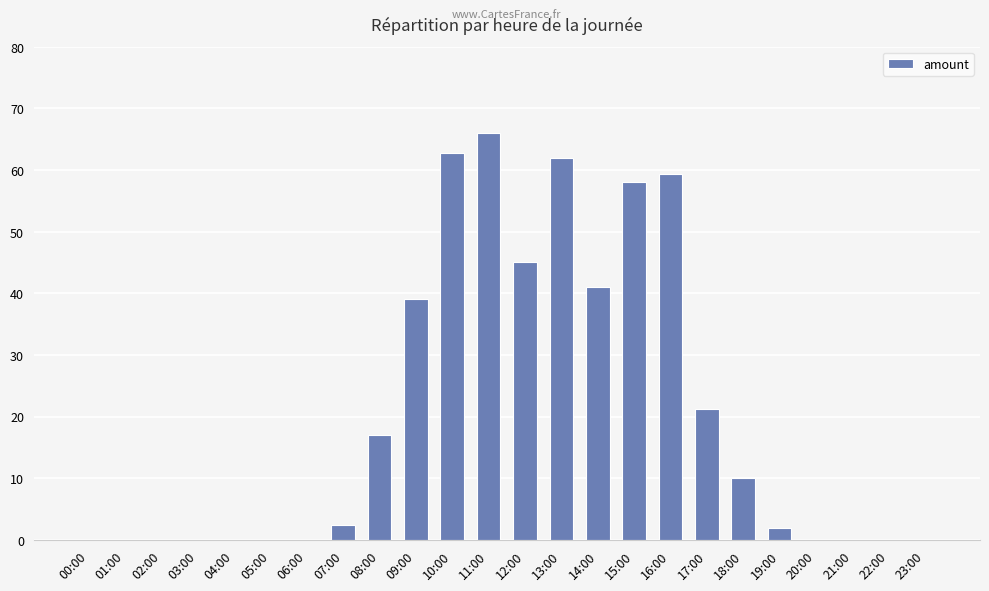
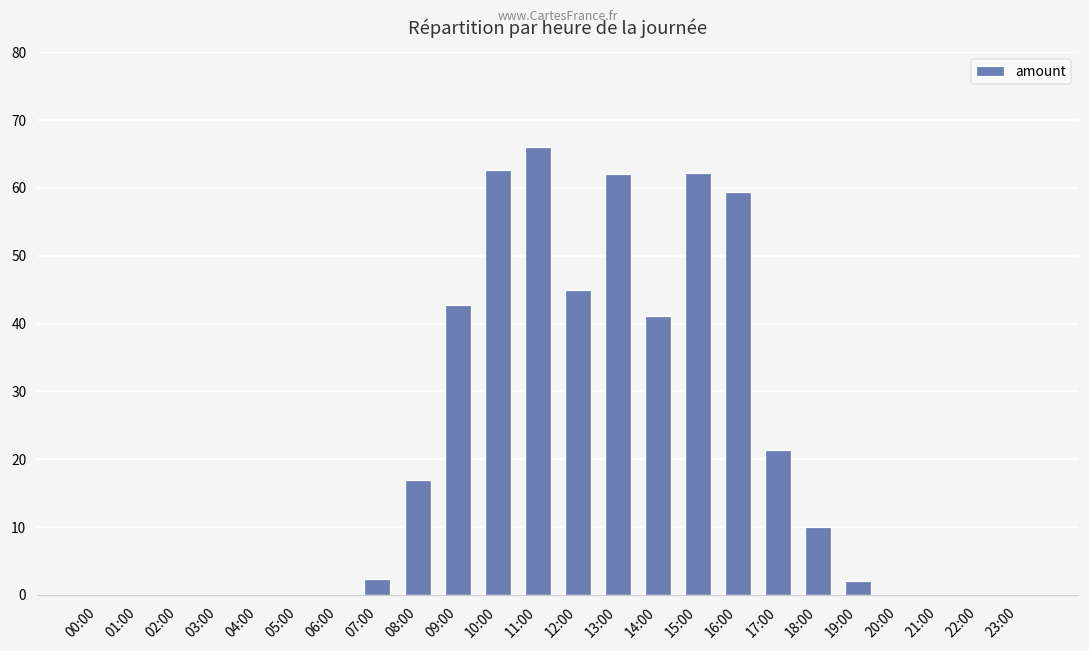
  {
    "00:00": 0,
    "01:00": 0,
    "02:00": 0,
    "03:00": 0,
    "04:00": 0,
    "05:00": 0,
    "06:00": 0,
    "07:00": 2,
    "08:00": 17,
-   "09:00": 39,
+   "09:00": 43,
    "10:00": 63,
    "11:00": 66,
    "12:00": 45,
    "13:00": 62,
    "14:00": 41,
-   "15:00": 58,
+   "15:00": 62,
    "16:00": 59,
    "17:00": 21,
    "18:00": 10,
    "19:00": 2,
    "20:00": 0,
    "21:00": 0,
    "22:00": 0,
    "23:00": 0
  }
